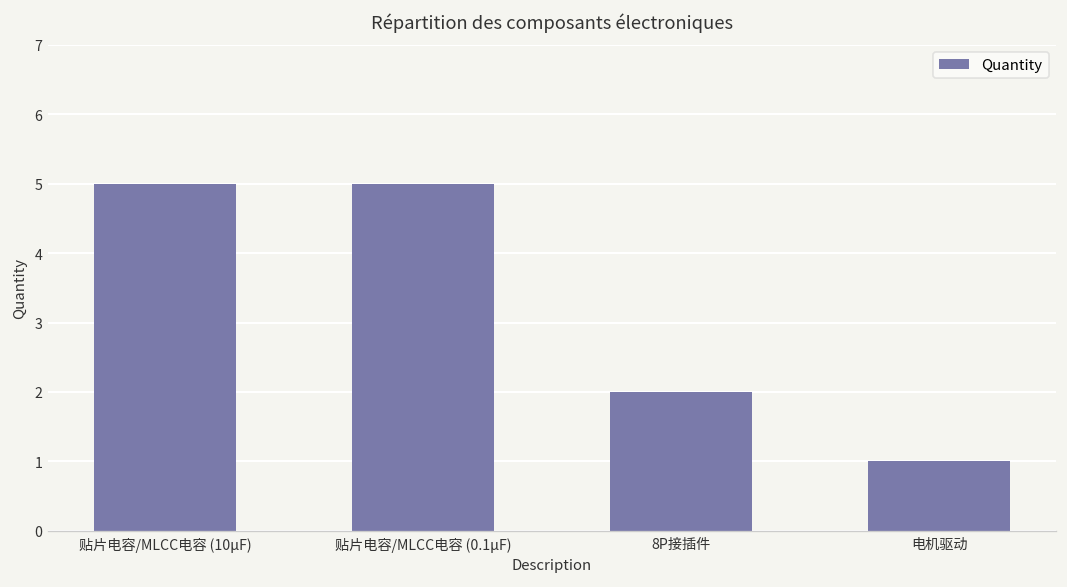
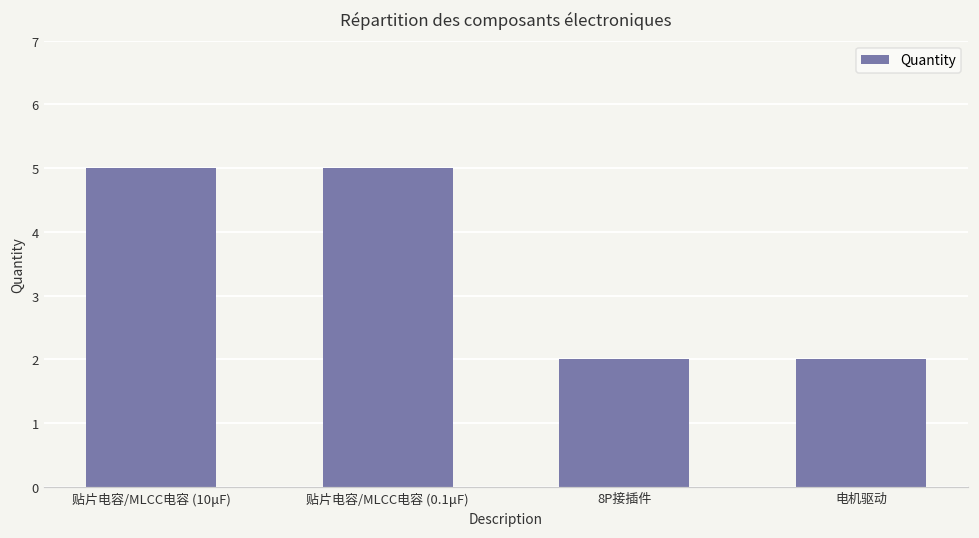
  {
    "贴片电容/MLCC电容 (10μF)": 5,
    "贴片电容/MLCC电容 (0.1μF)": 5,
    "8P接插件": 2,
-   "电机驱动": 1
+   "电机驱动": 2
  }
